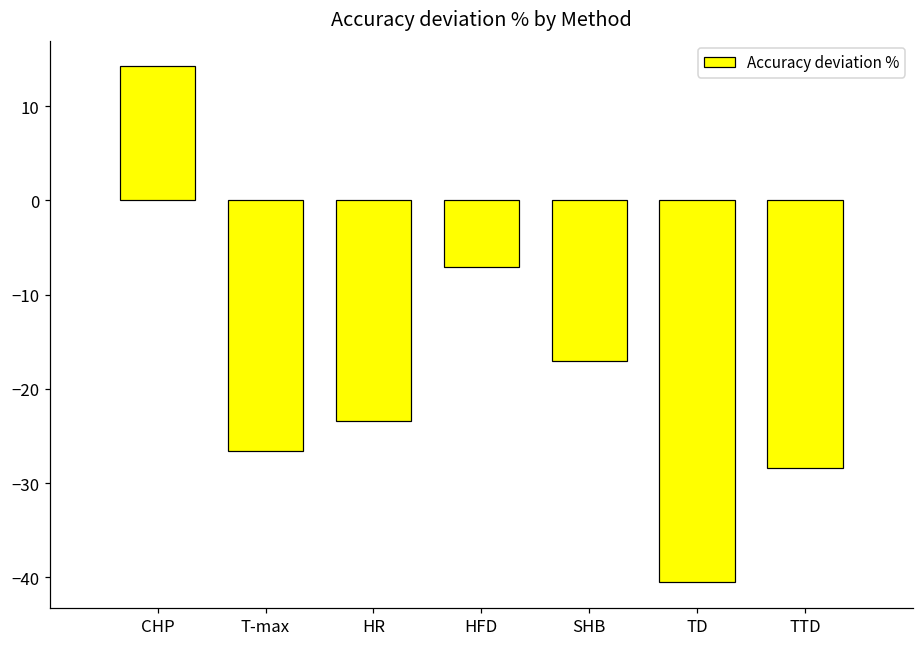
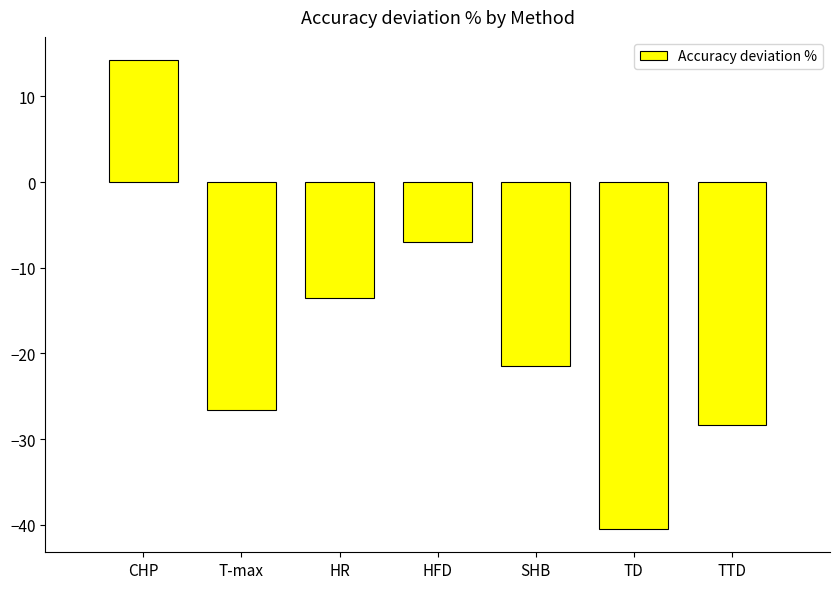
  {
    "CHP": 14,
    "T-max": -27,
-   "HR": -23,
+   "HR": -13,
    "HFD": -7,
-   "SHB": -17,
+   "SHB": -21,
    "TD": -40,
    "TTD": -28
  }
